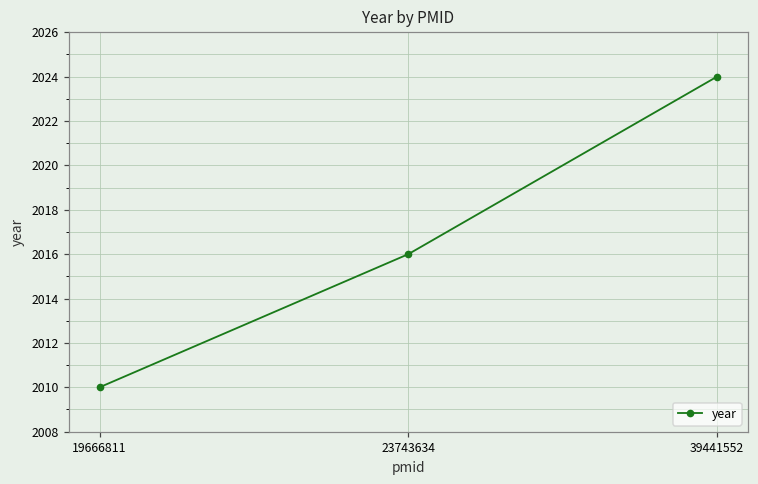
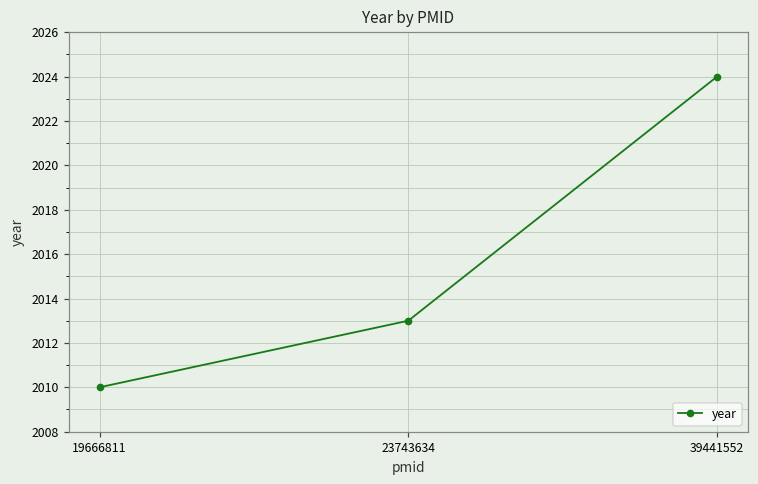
  {
    "19666811": 2010,
-   "23743634": 2016,
+   "23743634": 2013,
    "39441552": 2024
  }
